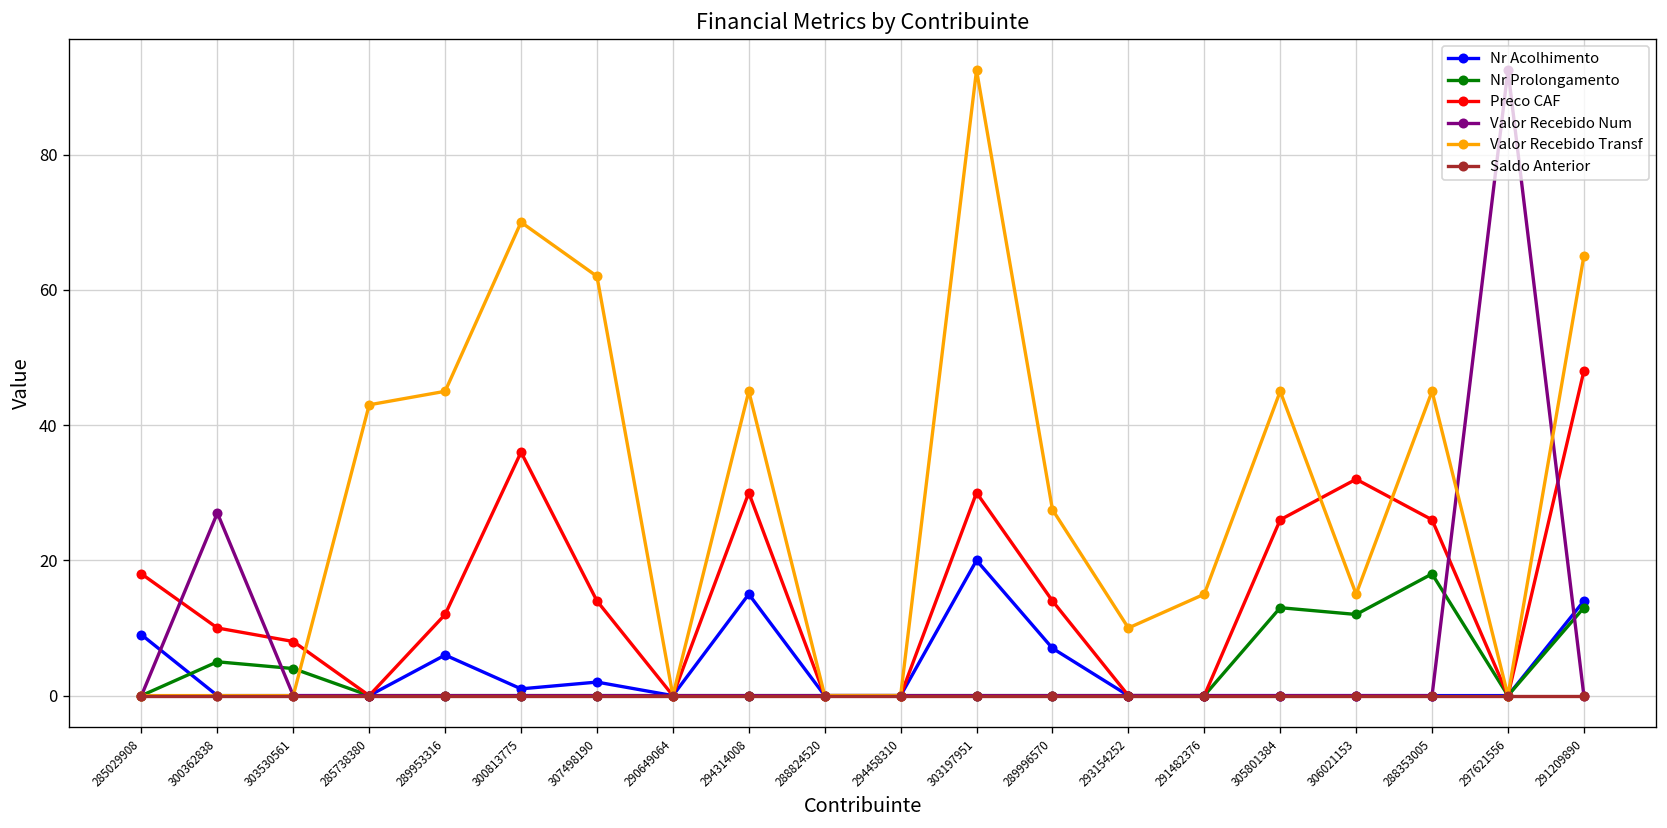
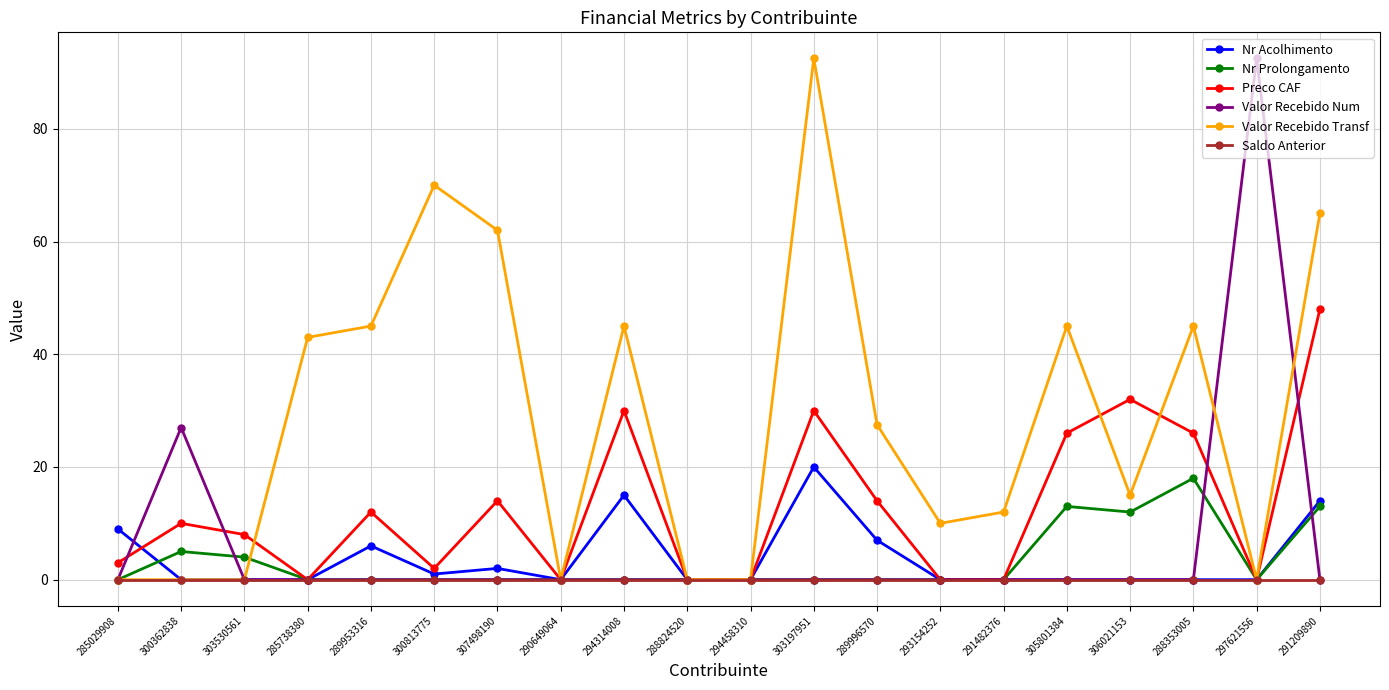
  {
    "Nr Acolhimento": {
      "285029908": 9,
      "289953316": 6,
      "300813775": 1,
      "307498190": 2,
      "294314008": 15,
      "303197951": 20,
      "289996570": 7,
      "291209890": 14
    },
    "Nr Prolongamento": {
      "300362838": 5,
      "303530561": 4,
      "305801384": 13,
      "306021153": 12,
      "288353005": 18,
      "291209890": 13
    },
    "Preco CAF": {
-     "285029908": 18,
+     "285029908": 3,
      "300362838": 10,
      "303530561": 8,
      "289953316": 12,
-     "300813775": 36,
+     "300813775": 2,
      "307498190": 14,
      "294314008": 30,
      "303197951": 30,
      "289996570": 14,
      "305801384": 26,
      "306021153": 32,
      "288353005": 26,
      "291209890": 48
    },
    "Valor Recebido Num": {
      "300362838": 27
    },
    "Valor Recebido Transf": {
      "285738380": 43,
      "289953316": 45,
      "300813775": 70,
      "307498190": 62,
      "294314008": 45,
      "303197951": 93,
      "289996570": 28,
      "293154252": 10,
-     "291482376": 15,
+     "291482376": 12,
      "305801384": 45,
      "306021153": 15,
      "288353005": 45,
      "291209890": 65
    }
  }
